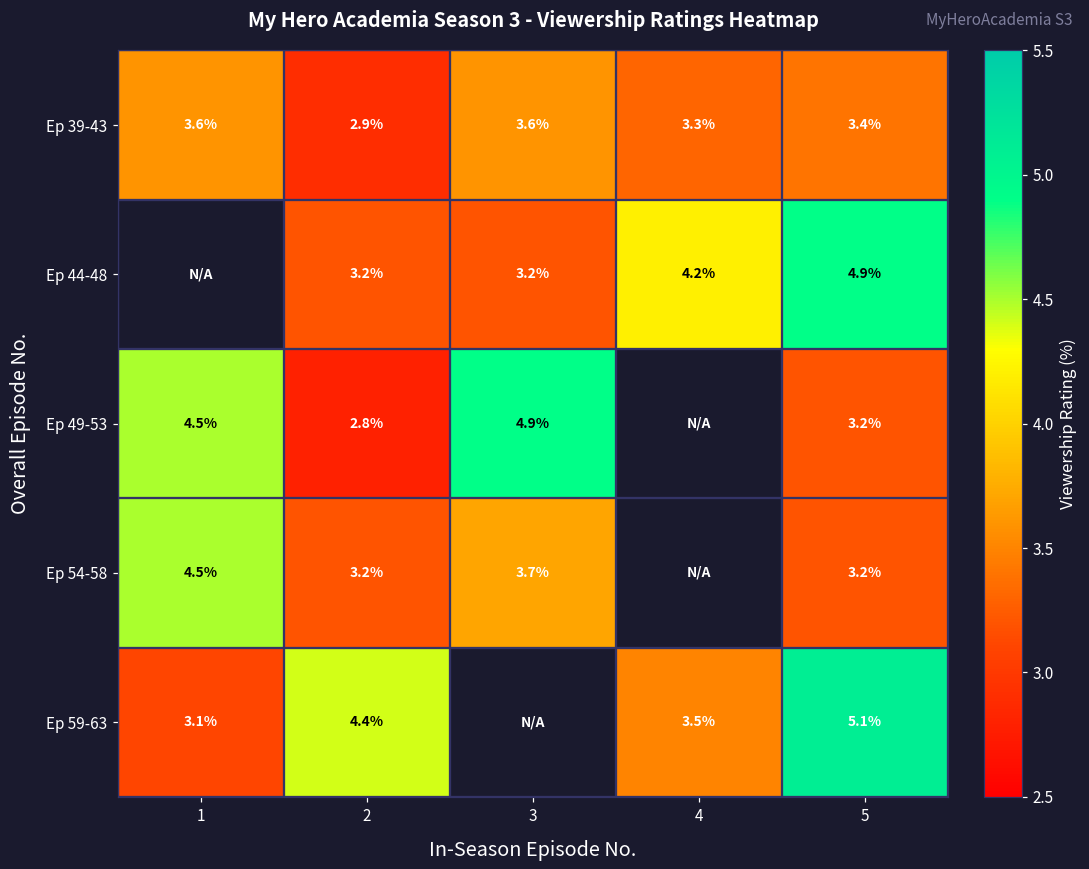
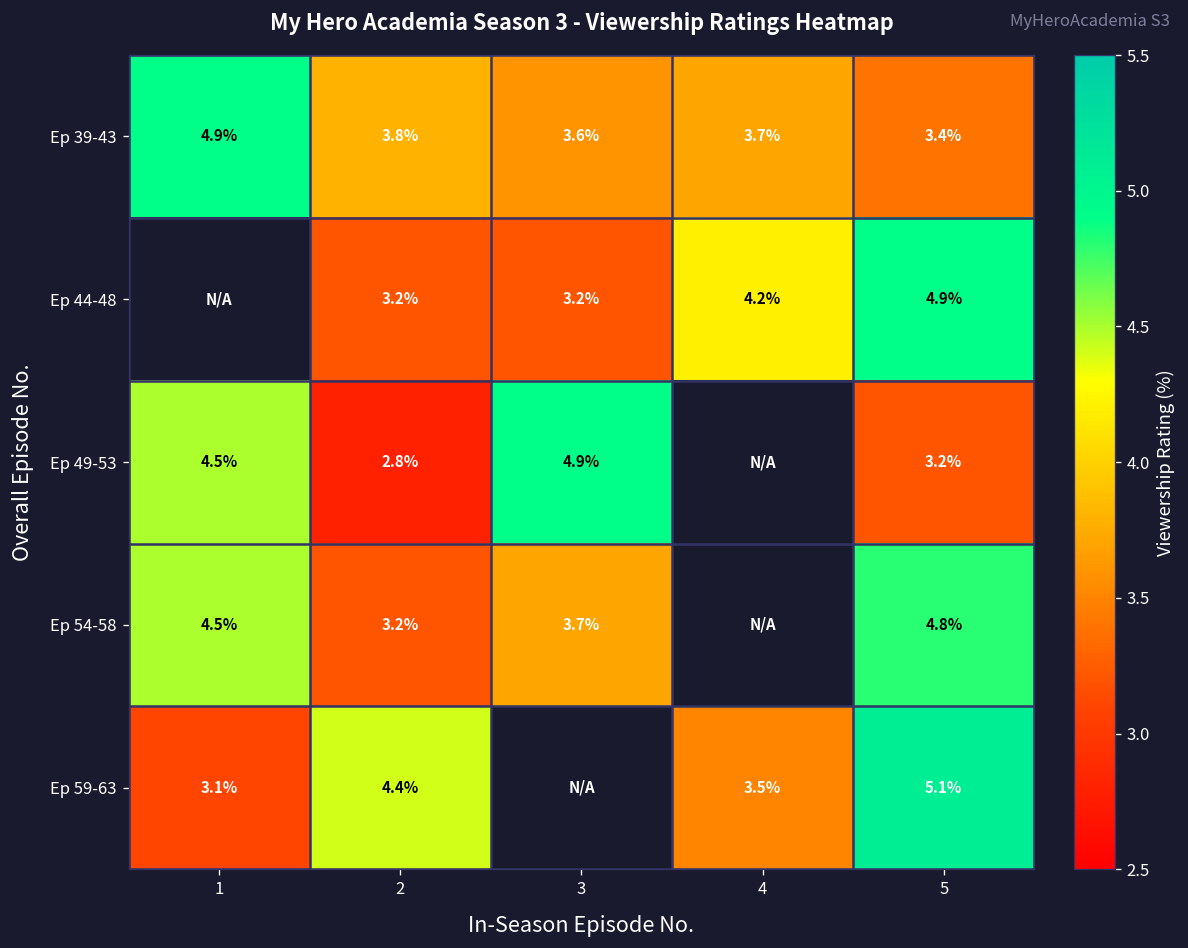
  {
    "Ep 39-43": {
-     "1": "3.6%",
-     "2": "2.9%",
+     "1": "4.9%",
+     "2": "3.8%",
      "3": "3.6%",
-     "4": "3.3%",
+     "4": "3.7%",
      "5": "3.4%"
    },
    "Ep 44-48": {
      "2": "3.2%",
      "3": "3.2%",
      "4": "4.2%",
      "5": "4.9%"
    },
    "Ep 49-53": {
      "1": "4.5%",
      "2": "2.8%",
      "3": "4.9%",
      "5": "3.2%"
    },
    "Ep 54-58": {
      "1": "4.5%",
      "2": "3.2%",
      "3": "3.7%",
-     "5": "3.2%"
+     "5": "4.8%"
    },
    "Ep 59-63": {
      "1": "3.1%",
      "2": "4.4%",
      "4": "3.5%",
      "5": "5.1%"
    }
  }
